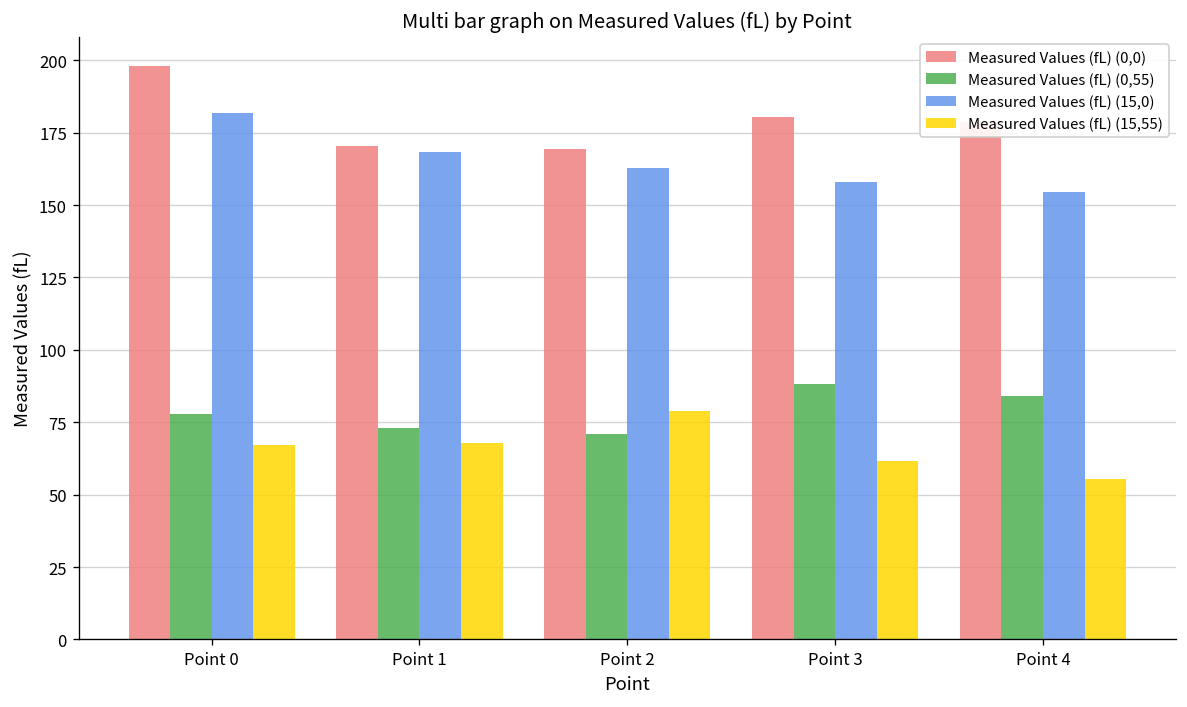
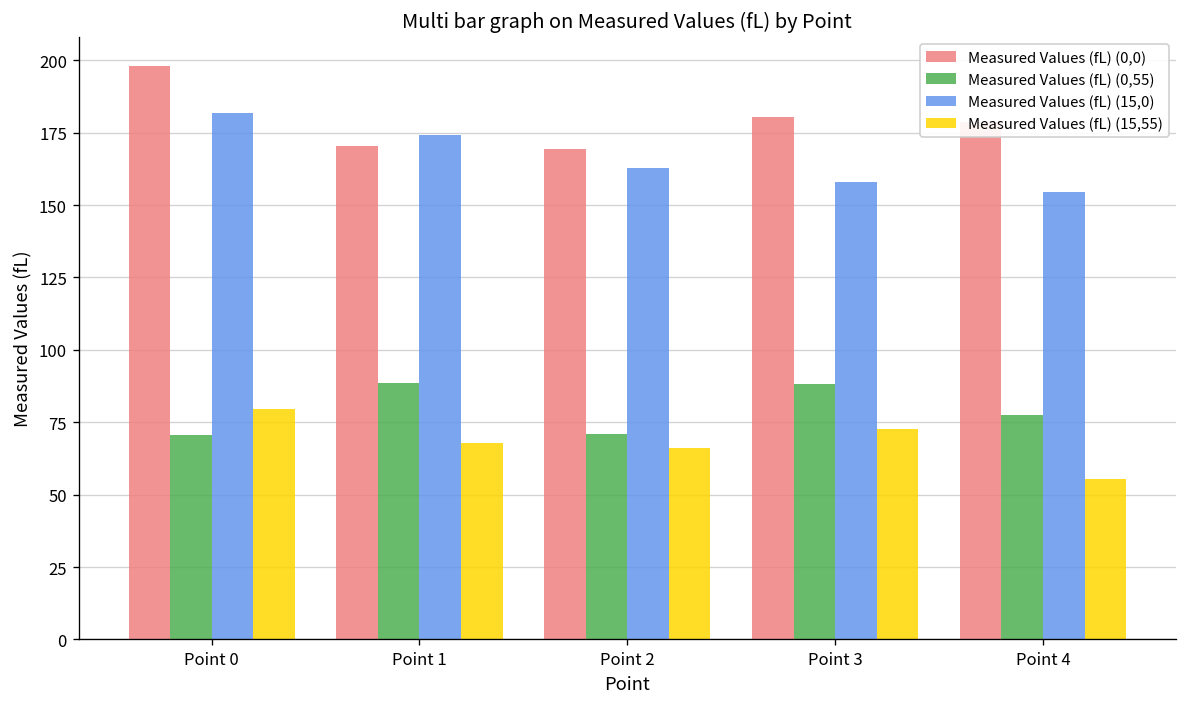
  {
    "Measured Values (fL) (0,0)": {
      "Point 0": 198,
      "Point 1": 170,
      "Point 2": 169,
      "Point 3": 180
    },
    "Measured Values (fL) (0,55)": {
-     "Point 0": 78,
-     "Point 1": 73,
+     "Point 0": 70,
+     "Point 1": 88,
      "Point 2": 71,
      "Point 3": 88,
-     "Point 4": 84
+     "Point 4": 77
    },
    "Measured Values (fL) (15,0)": {
      "Point 0": 182,
-     "Point 1": 168,
+     "Point 1": 174,
      "Point 2": 163,
      "Point 3": 158,
      "Point 4": 154
    },
    "Measured Values (fL) (15,55)": {
-     "Point 0": 67,
+     "Point 0": 80,
      "Point 1": 68,
-     "Point 2": 79,
-     "Point 3": 62,
+     "Point 2": 66,
+     "Point 3": 73,
      "Point 4": 55
    }
  }
